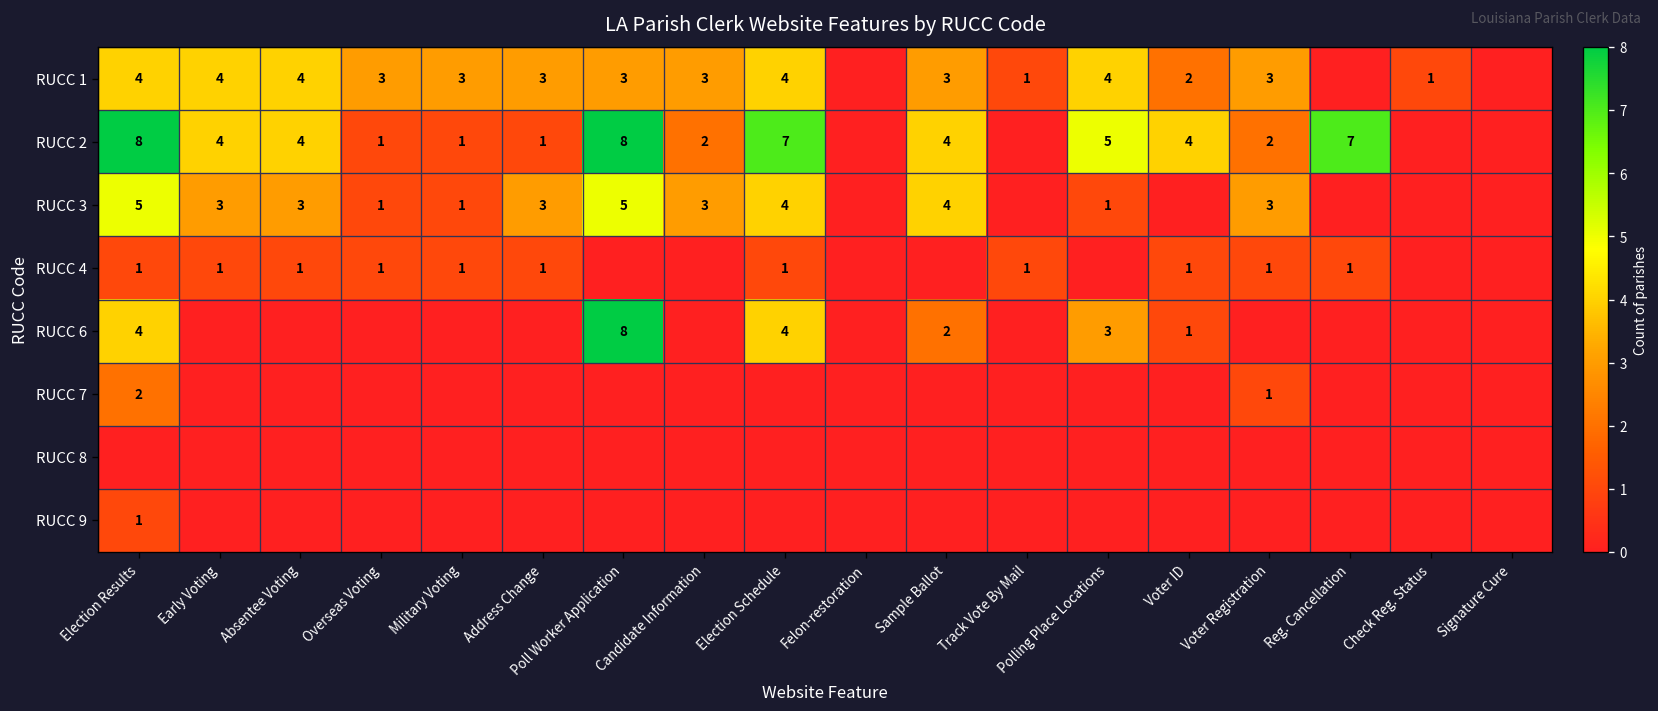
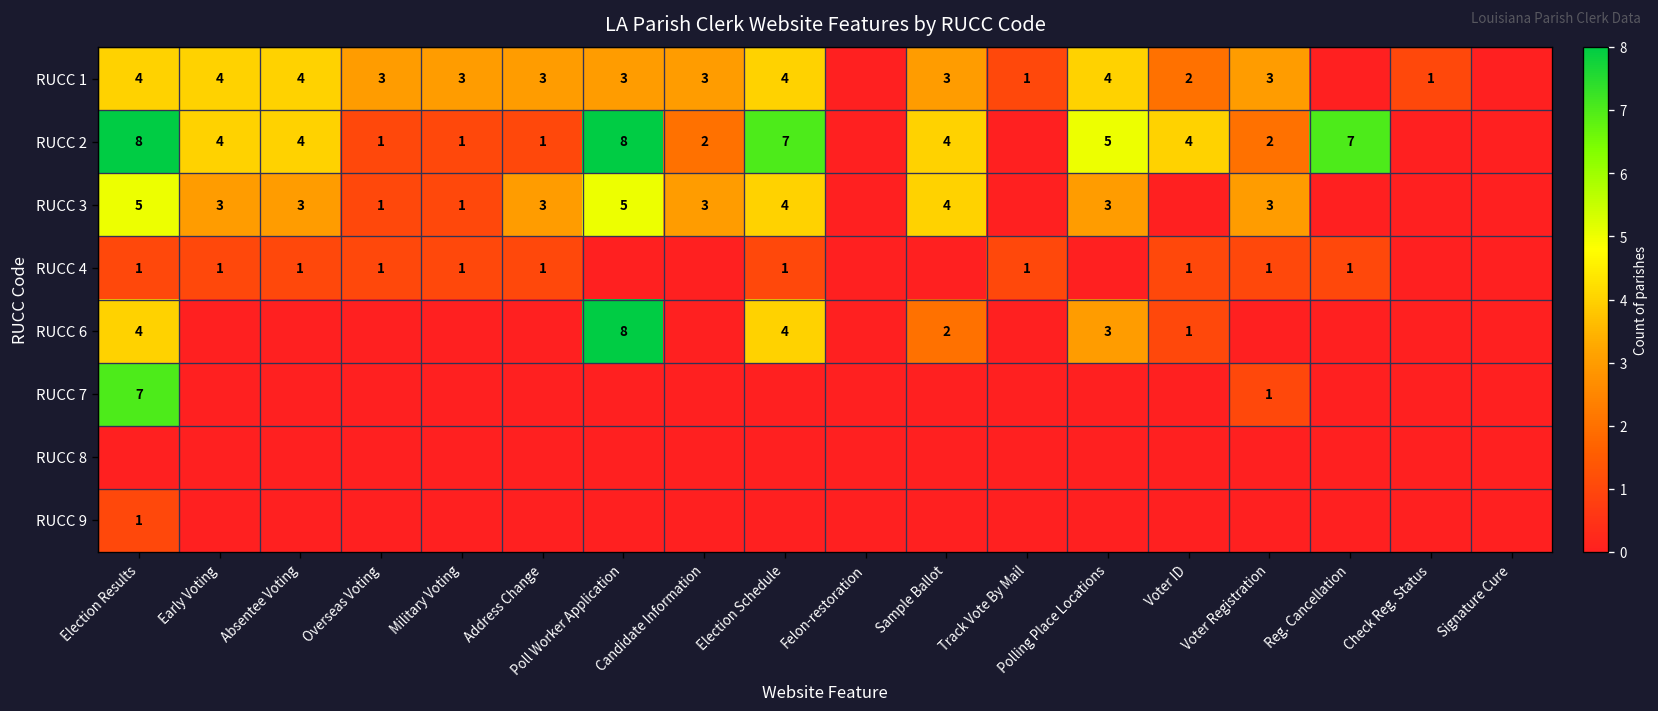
  {
    "RUCC 1": {
      "Election Results": 4,
      "Early Voting": 4,
      "Absentee Voting": 4,
      "Overseas Voting": 3,
      "Military Voting": 3,
      "Address Change": 3,
      "Poll Worker Application": 3,
      "Candidate Information": 3,
      "Election Schedule": 4,
      "Sample Ballot": 3,
      "Track Vote By Mail": 1,
      "Polling Place Locations": 4,
      "Voter ID": 2,
      "Voter Registration": 3,
      "Check Reg. Status": 1
    },
    "RUCC 2": {
      "Election Results": 8,
      "Early Voting": 4,
      "Absentee Voting": 4,
      "Overseas Voting": 1,
      "Military Voting": 1,
      "Address Change": 1,
      "Poll Worker Application": 8,
      "Candidate Information": 2,
      "Election Schedule": 7,
      "Sample Ballot": 4,
      "Polling Place Locations": 5,
      "Voter ID": 4,
      "Voter Registration": 2,
      "Reg. Cancellation": 7
    },
    "RUCC 3": {
      "Election Results": 5,
      "Early Voting": 3,
      "Absentee Voting": 3,
      "Overseas Voting": 1,
      "Military Voting": 1,
      "Address Change": 3,
      "Poll Worker Application": 5,
      "Candidate Information": 3,
      "Election Schedule": 4,
      "Sample Ballot": 4,
-     "Polling Place Locations": 1,
+     "Polling Place Locations": 3,
      "Voter Registration": 3
    },
    "RUCC 4": {
      "Election Results": 1,
      "Early Voting": 1,
      "Absentee Voting": 1,
      "Overseas Voting": 1,
      "Military Voting": 1,
      "Address Change": 1,
      "Election Schedule": 1,
      "Track Vote By Mail": 1,
      "Voter ID": 1,
      "Voter Registration": 1,
      "Reg. Cancellation": 1
    },
    "RUCC 6": {
      "Election Results": 4,
      "Poll Worker Application": 8,
      "Election Schedule": 4,
      "Sample Ballot": 2,
      "Polling Place Locations": 3,
      "Voter ID": 1
    },
    "RUCC 7": {
-     "Election Results": 2,
+     "Election Results": 7,
      "Voter Registration": 1
    },
    "RUCC 9": {
      "Election Results": 1
    }
  }
